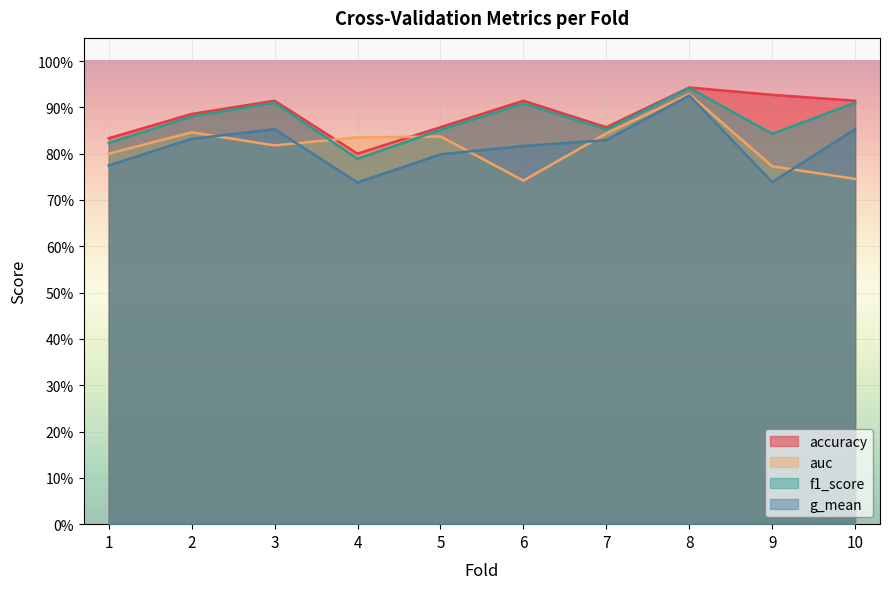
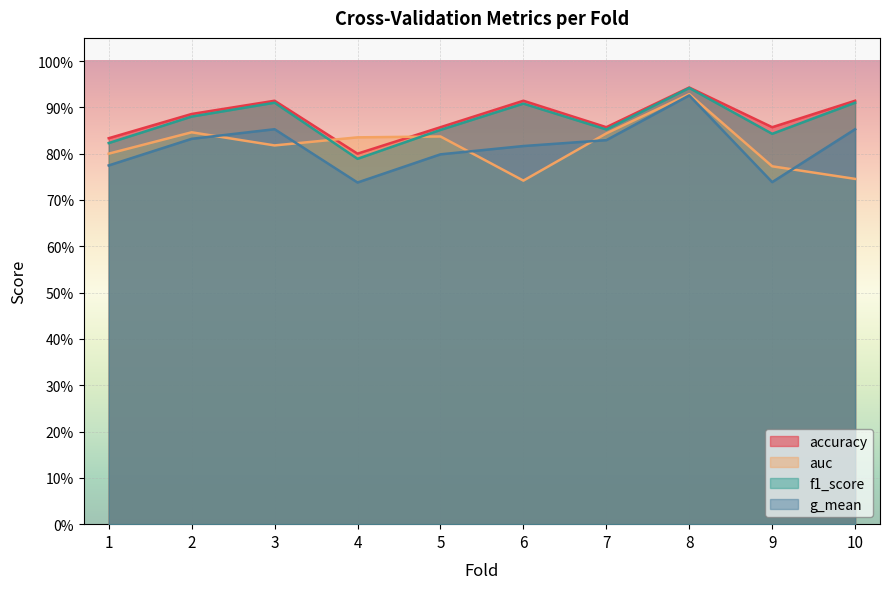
  {
    "accuracy": {
      "1": "83%",
      "2": "89%",
      "4": "80%",
      "5": "86%",
      "6": "91%",
-     "9": "93%"
+     "9": "86%"
    },
    "auc": {
      "1": "80%",
      "2": "85%",
      "3": "82%",
      "4": "84%",
      "5": "84%",
      "6": "74%",
      "7": "84%",
      "9": "77%",
      "10": "75%"
    }
  }
